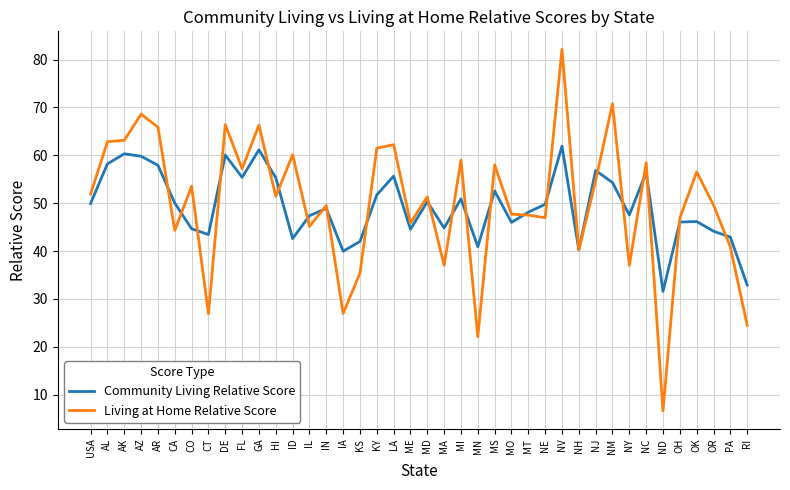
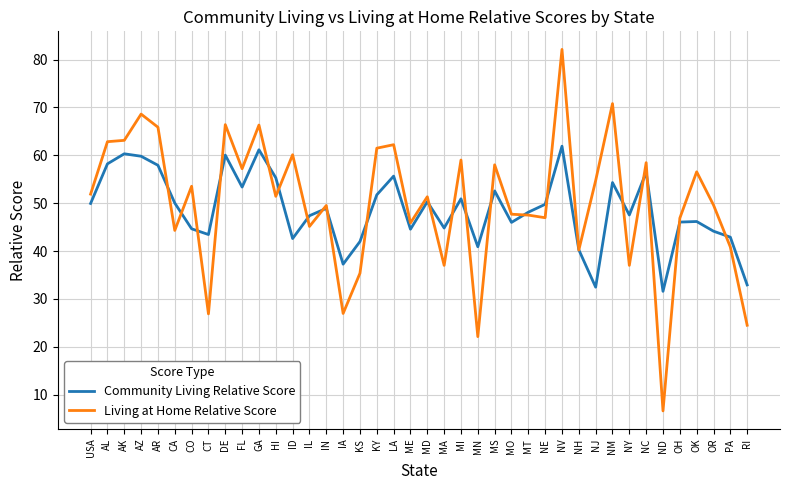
  {
    "Community Living Relative Score": {
      "USA": 50,
      "AL": 58,
      "AK": 60,
      "AZ": 60,
      "AR": 58,
      "CA": 50,
      "CO": 45,
      "CT": 43,
      "DE": 60,
-     "FL": 55,
+     "FL": 53,
      "GA": 61,
      "HI": 55,
      "ID": 43,
      "IL": 47,
      "IN": 49,
-     "IA": 40,
+     "IA": 37,
      "KS": 42,
      "KY": 52,
      "LA": 56,
      "ME": 45,
      "MD": 50,
      "MA": 45,
      "MI": 51,
      "MN": 41,
      "MS": 53,
      "MO": 46,
      "MT": 48,
      "NE": 50,
      "NV": 62,
-     "NJ": 57,
+     "NJ": 32,
      "NM": 54,
      "NY": 48,
      "NC": 56,
      "ND": 32,
      "OH": 46,
      "OK": 46,
      "OR": 44,
      "PA": 43,
      "RI": 33
    },
    "Living at Home Relative Score": {
      "USA": 52,
      "AL": 63,
      "AK": 63,
      "AZ": 69,
      "AR": 66,
      "CA": 44,
      "CO": 54,
      "CT": 27,
      "DE": 66,
      "FL": 57,
      "GA": 66,
      "HI": 51,
      "ID": 60,
      "IL": 45,
      "IN": 50,
      "IA": 27,
      "KS": 35,
      "KY": 61,
      "LA": 62,
      "ME": 46,
      "MD": 51,
      "MA": 37,
      "MI": 59,
      "MN": 22,
      "MS": 58,
      "MO": 48,
      "MT": 48,
      "NE": 47,
      "NV": 82,
      "NJ": 55,
      "NM": 71,
      "NY": 37,
      "NC": 58,
      "ND": 7,
      "OH": 47,
      "OK": 57,
      "OR": 50,
      "PA": 41,
      "RI": 25
    }
  }
